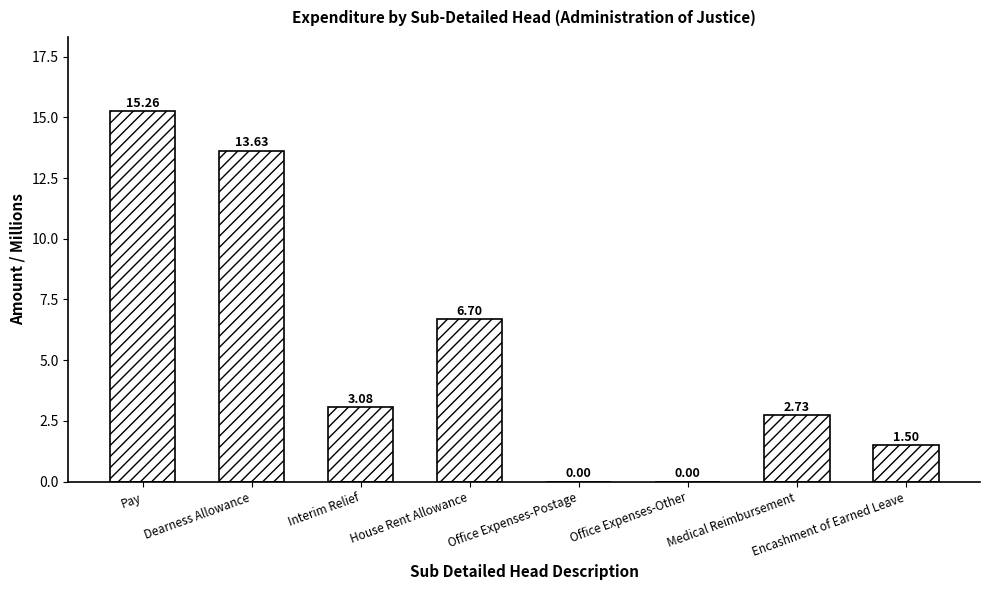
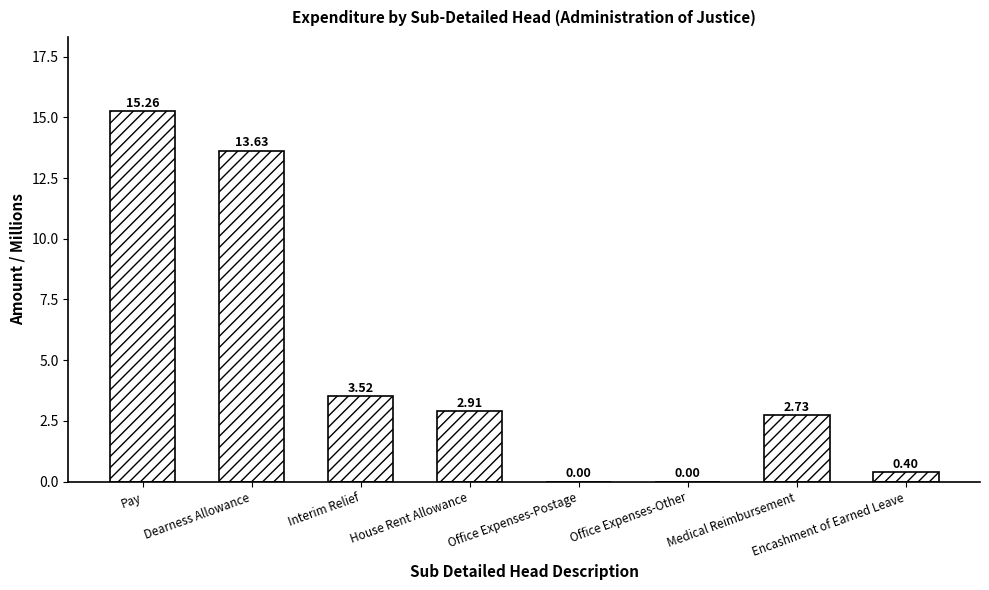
  {
    "Pay": 15.26,
    "Dearness Allowance": 13.63,
-   "Interim Relief": 3.08,
-   "House Rent Allowance": 6.70,
+   "Interim Relief": 3.52,
+   "House Rent Allowance": 2.91,
    "Office Expenses-Postage": 0.00,
    "Office Expenses-Other": 0.00,
    "Medical Reimbursement": 2.73,
-   "Encashment of Earned Leave": 1.50
+   "Encashment of Earned Leave": 0.40
  }
